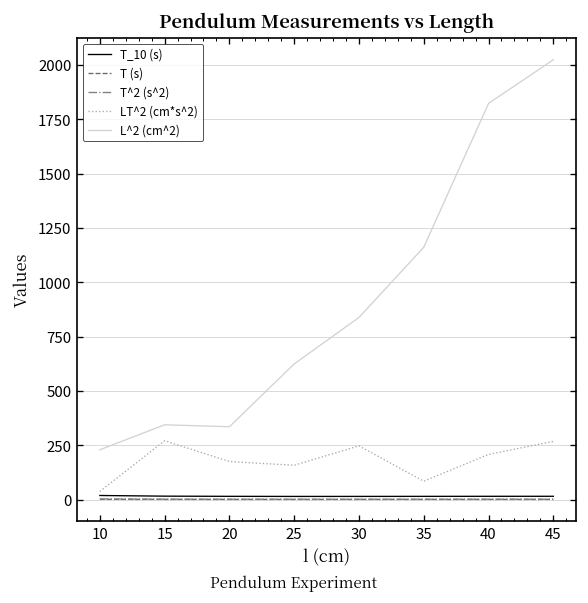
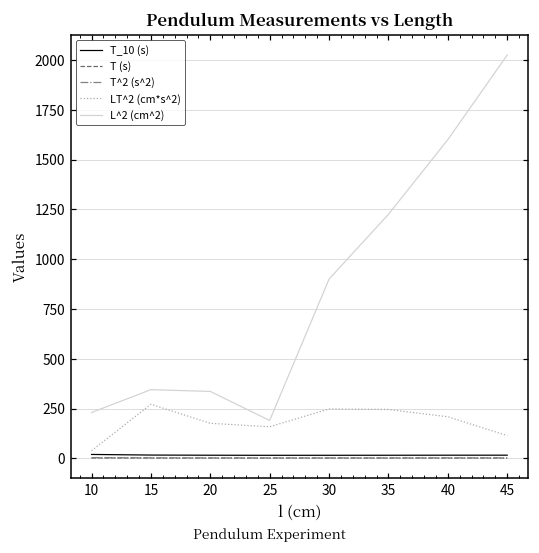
  {
    "T_10 (s)": {
      "10": 20
    },
    "LT^2 (cm*s^2)": {
      "10": 40,
      "15": 270,
      "20": 180,
      "25": 160,
      "30": 250,
-     "35": 90,
+     "35": 250,
      "40": 210,
-     "45": 270
+     "45": 110
    },
    "L^2 (cm^2)": {
      "10": 230,
      "15": 350,
      "20": 340,
-     "25": 630,
-     "30": 840,
-     "35": 1160,
-     "40": 1820,
+     "25": 190,
+     "30": 900,
+     "35": 1230,
+     "40": 1600,
      "45": 2030
    }
  }
